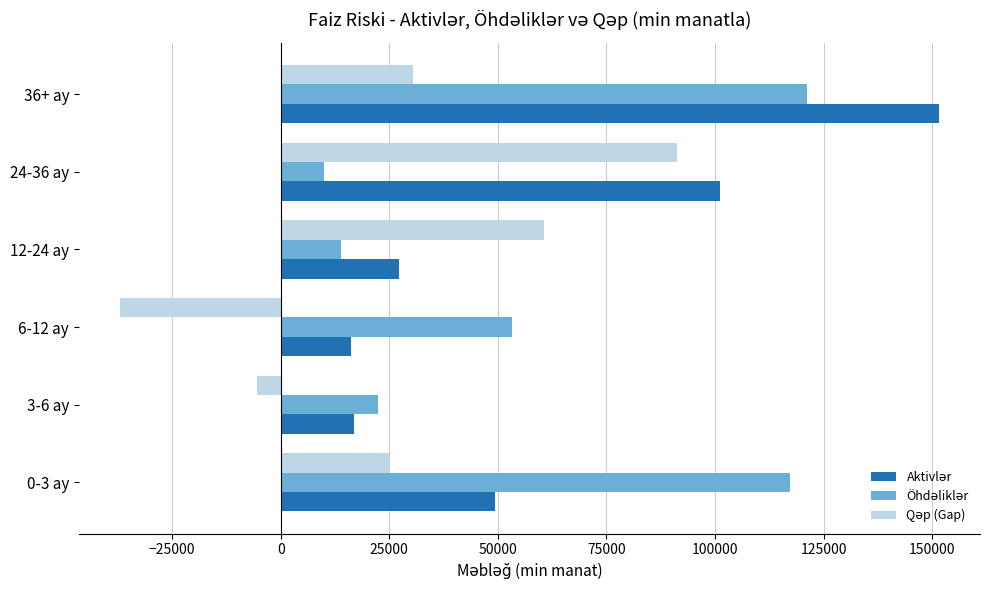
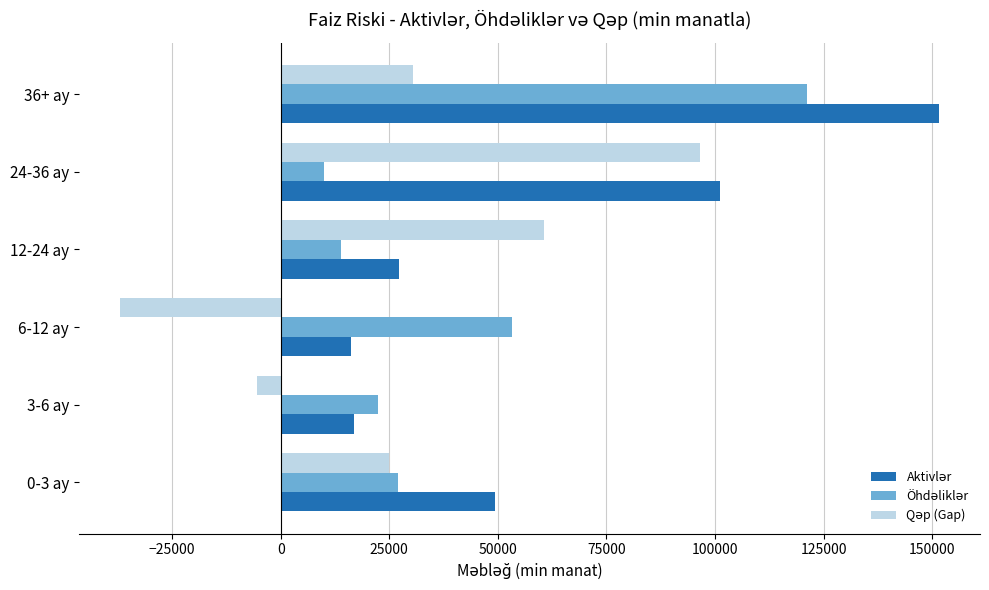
  {
    "Aktivlər": {
      "36+ ay": 152000,
      "24-36 ay": 101000,
      "12-24 ay": 27000,
      "6-12 ay": 16000,
      "3-6 ay": 17000,
      "0-3 ay": 49000
    },
    "Öhdəliklər": {
      "36+ ay": 121000,
      "24-36 ay": 10000,
      "12-24 ay": 14000,
      "6-12 ay": 53000,
      "3-6 ay": 22000,
-     "0-3 ay": 117000
+     "0-3 ay": 27000
    },
    "Qəp (Gap)": {
      "36+ ay": 30000,
-     "24-36 ay": 91000,
+     "24-36 ay": 96000,
      "12-24 ay": 61000,
      "6-12 ay": -37000,
      "3-6 ay": -5000,
      "0-3 ay": 25000
    }
  }
